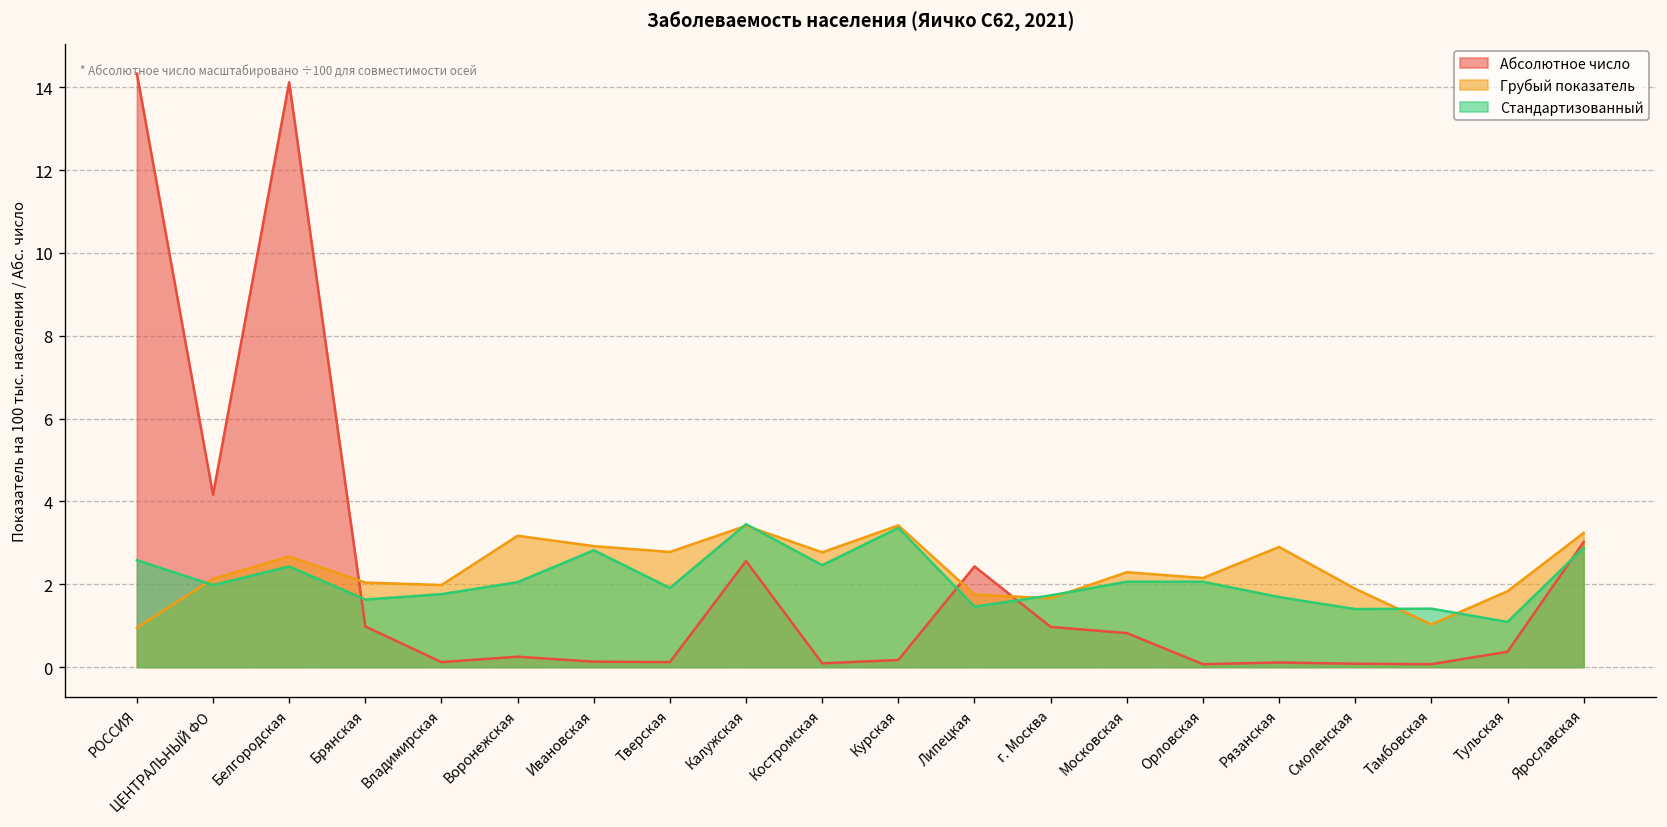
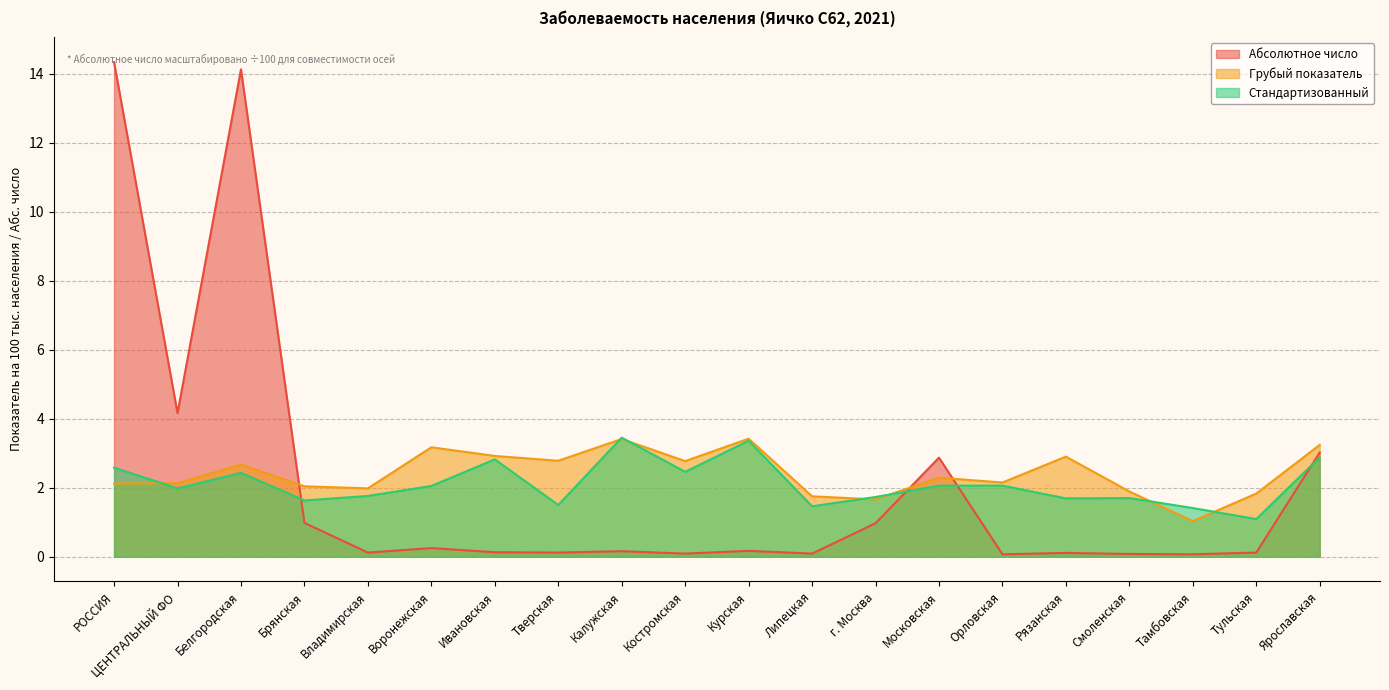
  {
    "Абсолютное число": {
      "ЦЕНТРАЛЬНЫЙ ФО": 4.2,
      "Белгородская": 14.1,
      "Брянская": 1.0,
      "Владимирская": 0.1,
      "Воронежская": 0.3,
      "Ивановская": 0.1,
      "Тверская": 0.1,
-     "Калужская": 2.6,
+     "Калужская": 0.2,
      "Костромская": 0.1,
      "Курская": 0.2,
-     "Липецкая": 2.4,
+     "Липецкая": 0.1,
      "г. Москва": 1.0,
-     "Московская": 0.8,
+     "Московская": 2.9,
      "Орловская": 0.1,
      "Рязанская": 0.1,
      "Смоленская": 0.1,
      "Тамбовская": 0.1,
-     "Тульская": 0.4,
+     "Тульская": 0.1,
      "Ярославская": 3.0
    },
    "Грубый показатель": {
-     "РОССИЯ": 1.0,
+     "РОССИЯ": 2.1,
      "ЦЕНТРАЛЬНЫЙ ФО": 2.1,
      "Белгородская": 2.7,
      "Брянская": 2.0,
      "Владимирская": 2.0,
      "Воронежская": 3.2,
      "Ивановская": 2.9,
      "Тверская": 2.8,
      "Костромская": 2.8,
      "Липецкая": 1.8,
      "Московская": 2.3,
      "Орловская": 2.2,
      "Рязанская": 2.9,
      "Смоленская": 1.9,
      "Тамбовская": 1.0,
      "Тульская": 1.8,
      "Ярославская": 3.2
    },
    "Стандартизованный": {
      "РОССИЯ": 2.6,
      "ЦЕНТРАЛЬНЫЙ ФО": 2.0,
      "Белгородская": 2.4,
      "Брянская": 1.6,
      "Владимирская": 1.8,
      "Воронежская": 2.1,
      "Ивановская": 2.8,
-     "Тверская": 1.9,
+     "Тверская": 1.5,
      "Костромская": 2.5,
      "Липецкая": 1.5,
      "Московская": 2.1,
      "Орловская": 2.1,
      "Рязанская": 1.7,
-     "Смоленская": 1.4,
+     "Смоленская": 1.7,
      "Тамбовская": 1.4,
      "Тульская": 1.1,
      "Ярославская": 2.9
    }
  }
